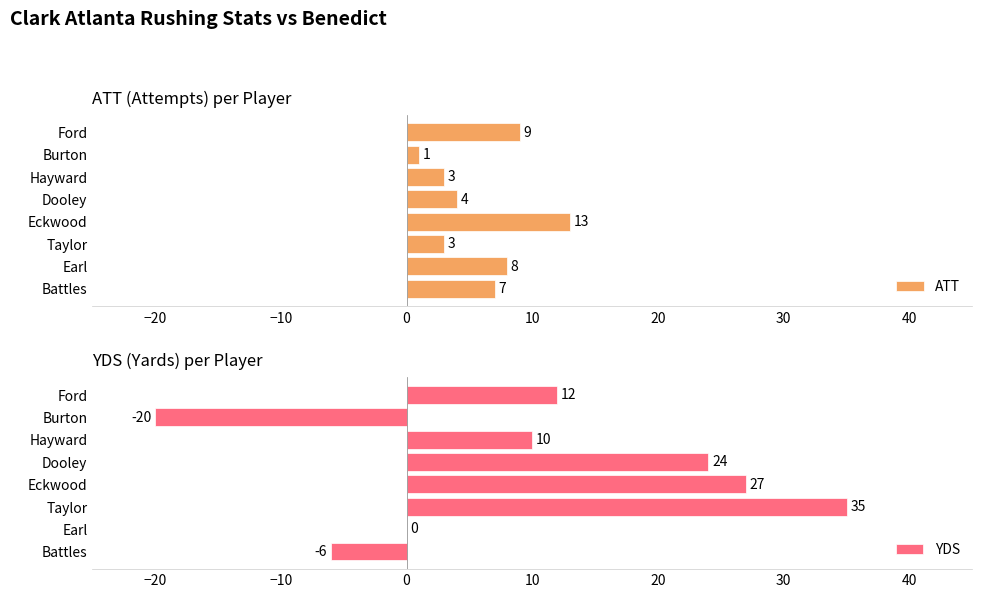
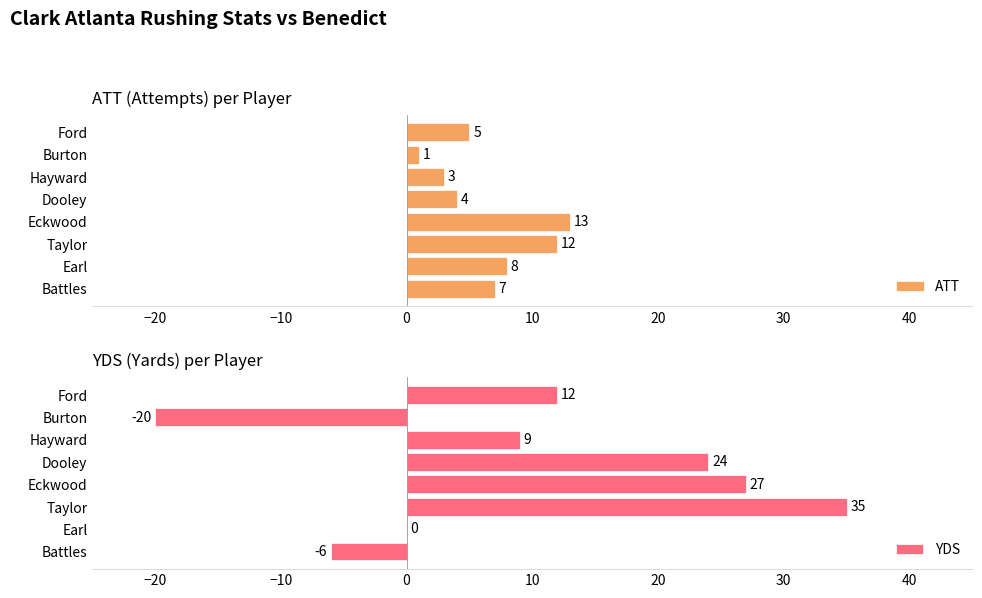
  {
    "ATT (Attempts) per Player": {
-     "Ford": 9,
+     "Ford": 5,
      "Burton": 1,
      "Hayward": 3,
      "Dooley": 4,
      "Eckwood": 13,
-     "Taylor": 3,
+     "Taylor": 12,
      "Earl": 8,
      "Battles": 7
    },
    "YDS (Yards) per Player": {
      "Ford": 12,
      "Burton": -20,
-     "Hayward": 10,
+     "Hayward": 9,
      "Dooley": 24,
      "Eckwood": 27,
      "Taylor": 35,
      "Earl": 0,
      "Battles": -6
    }
  }
